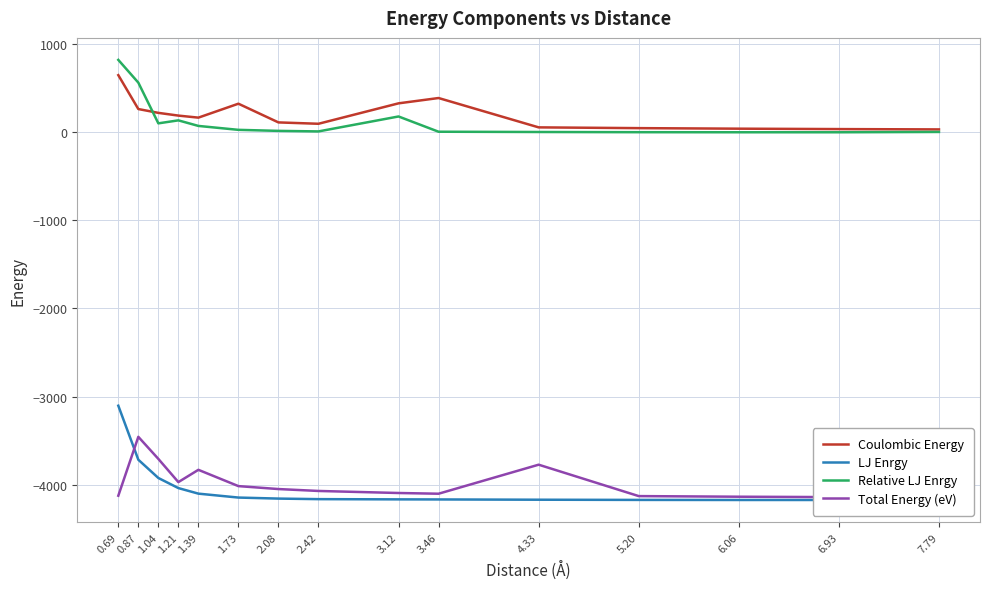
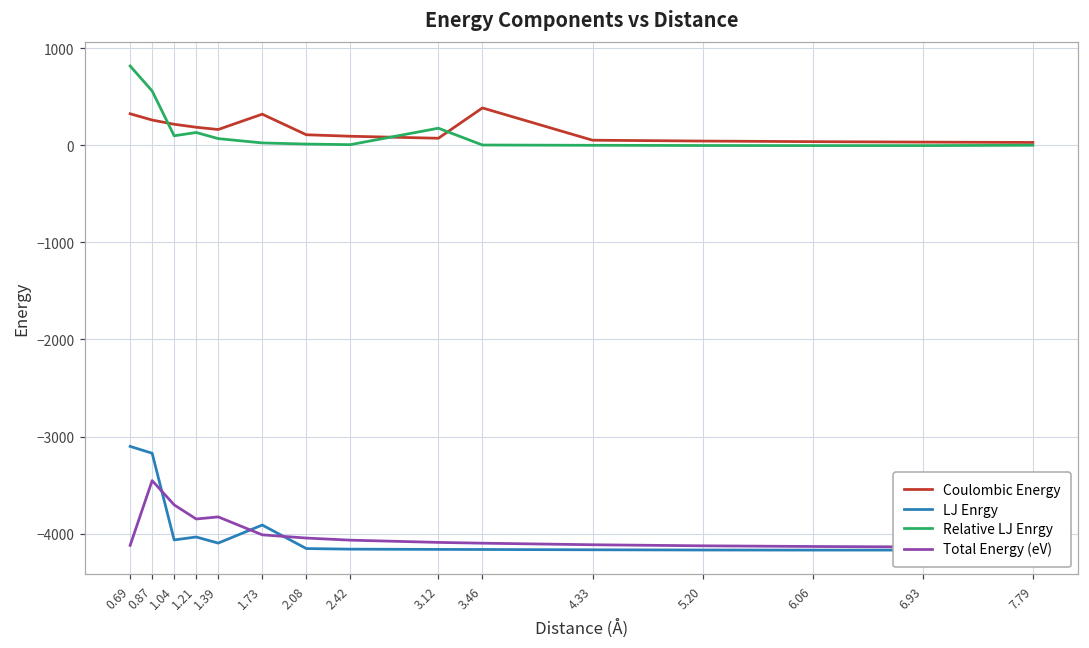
  {
    "Coulombic Energy": {
-     "0.69": 600,
+     "0.69": 300,
      "0.87": 300,
      "1.04": 200,
      "1.21": 200,
      "1.39": 200,
      "1.73": 300,
      "2.08": 100,
      "2.42": 100,
-     "3.12": 300,
+     "3.12": 100,
      "3.46": 400,
      "4.33": 100,
      "5.20": 0,
      "6.06": 0,
      "6.93": 0,
      "7.79": 0
    },
    "LJ Enrgy": {
      "0.69": -3100,
-     "0.87": -3700,
-     "1.04": -3900,
+     "0.87": -3200,
+     "1.04": -4100,
      "1.21": -4000,
      "1.39": -4100,
-     "1.73": -4100,
+     "1.73": -3900,
      "2.08": -4200,
      "2.42": -4200,
      "3.12": -4200,
      "3.46": -4200,
      "4.33": -4200,
      "5.20": -4200,
      "6.06": -4200
    },
    "Relative LJ Enrgy": {
      "0.69": 800,
      "0.87": 600,
      "1.04": 100,
      "1.21": 100,
      "1.39": 100,
      "1.73": 0,
      "2.08": 0,
      "2.42": 0,
      "3.12": 200,
      "3.46": 0,
      "4.33": 0,
      "5.20": 0,
      "6.06": 0,
      "6.93": 0,
      "7.79": 0
    },
    "Total Energy (eV)": {
      "0.69": -4100,
      "0.87": -3500,
      "1.04": -3700,
-     "1.21": -4000,
+     "1.21": -3800,
      "1.39": -3800,
      "1.73": -4000,
      "2.08": -4000,
      "2.42": -4100,
      "3.12": -4100,
      "3.46": -4100,
-     "4.33": -3800,
+     "4.33": -4100,
      "5.20": -4100,
      "6.06": -4100
    }
  }
